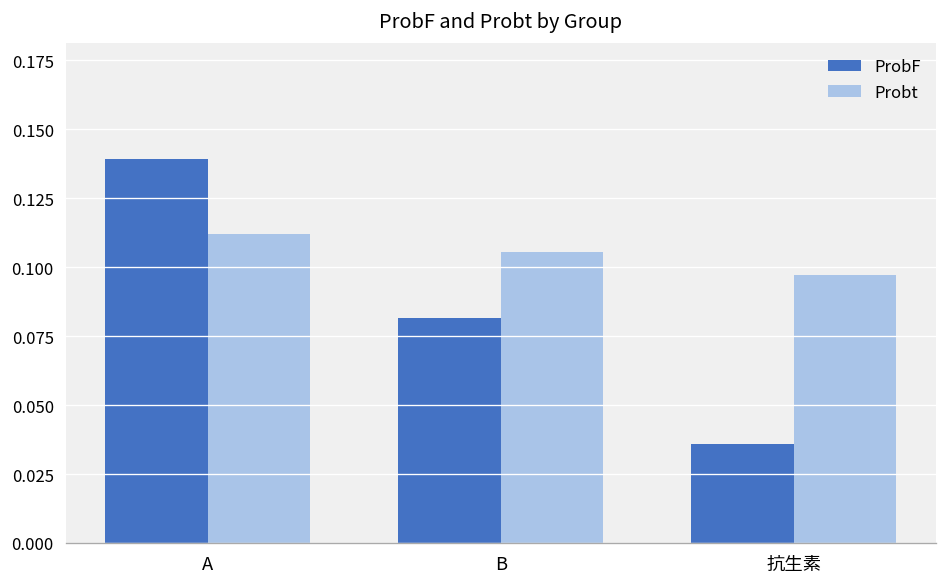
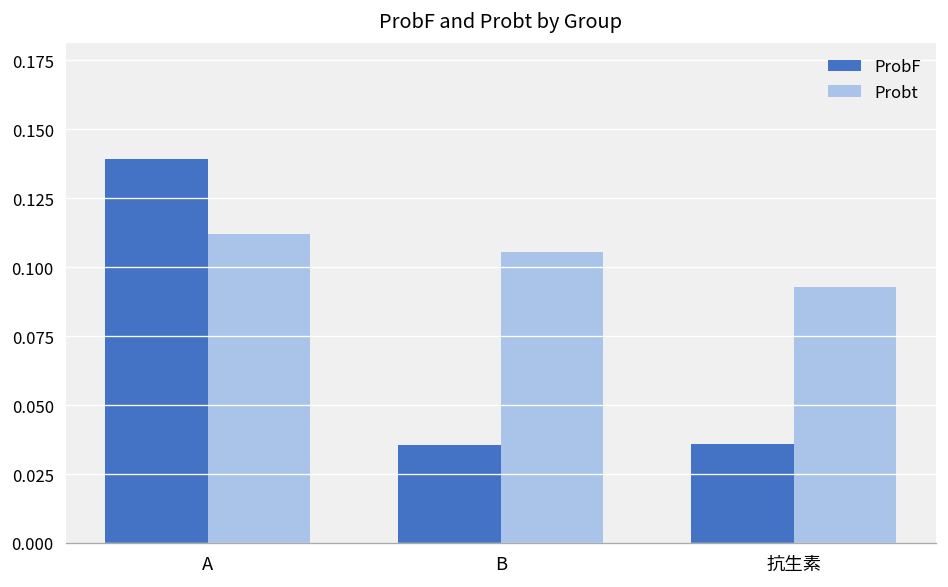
  {
    "ProbF": {
      "A": 0.139,
-     "B": 0.082,
+     "B": 0.036,
      "抗生素": 0.036
    },
    "Probt": {
      "A": 0.112,
      "B": 0.106,
-     "抗生素": 0.097
+     "抗生素": 0.093
    }
  }
